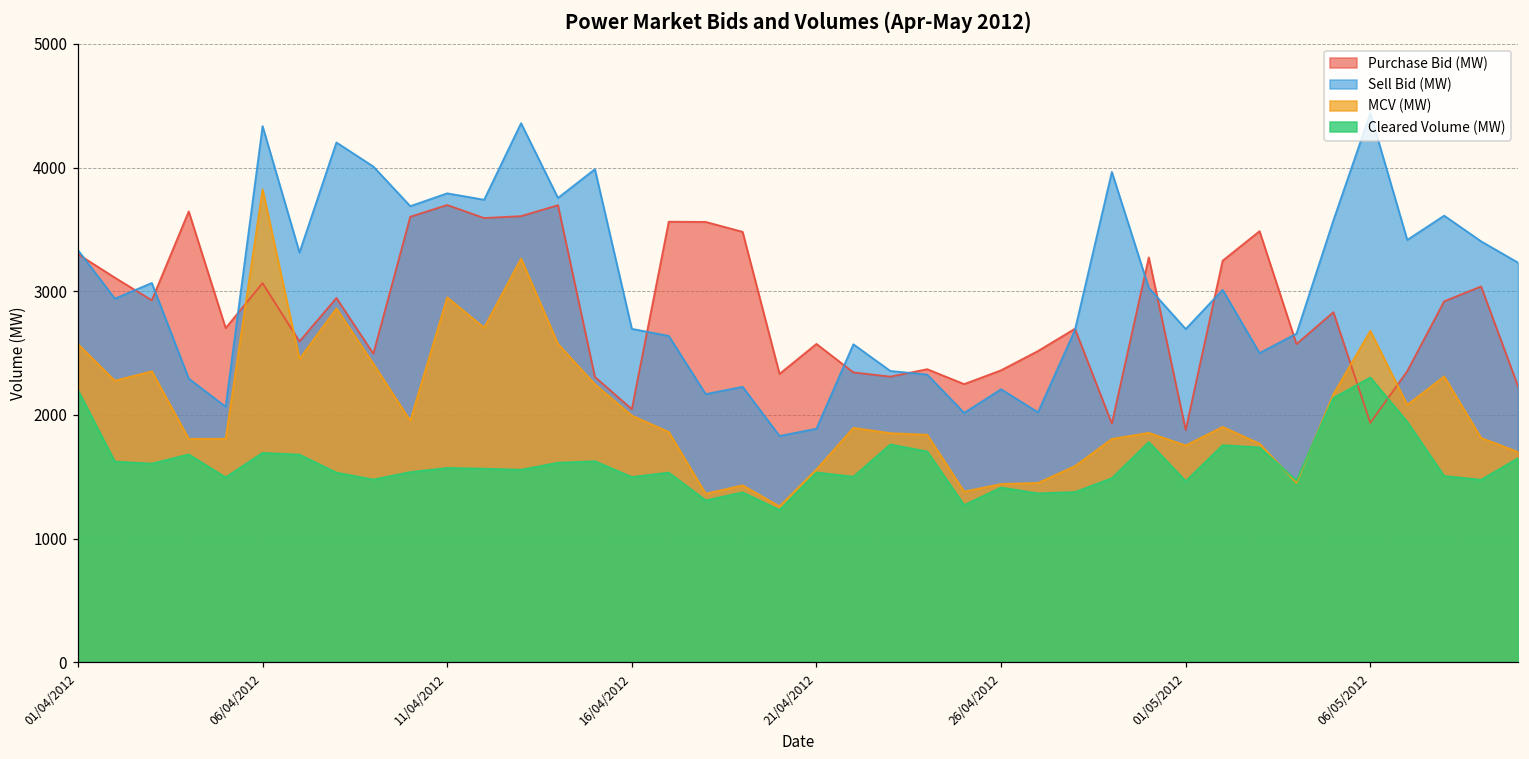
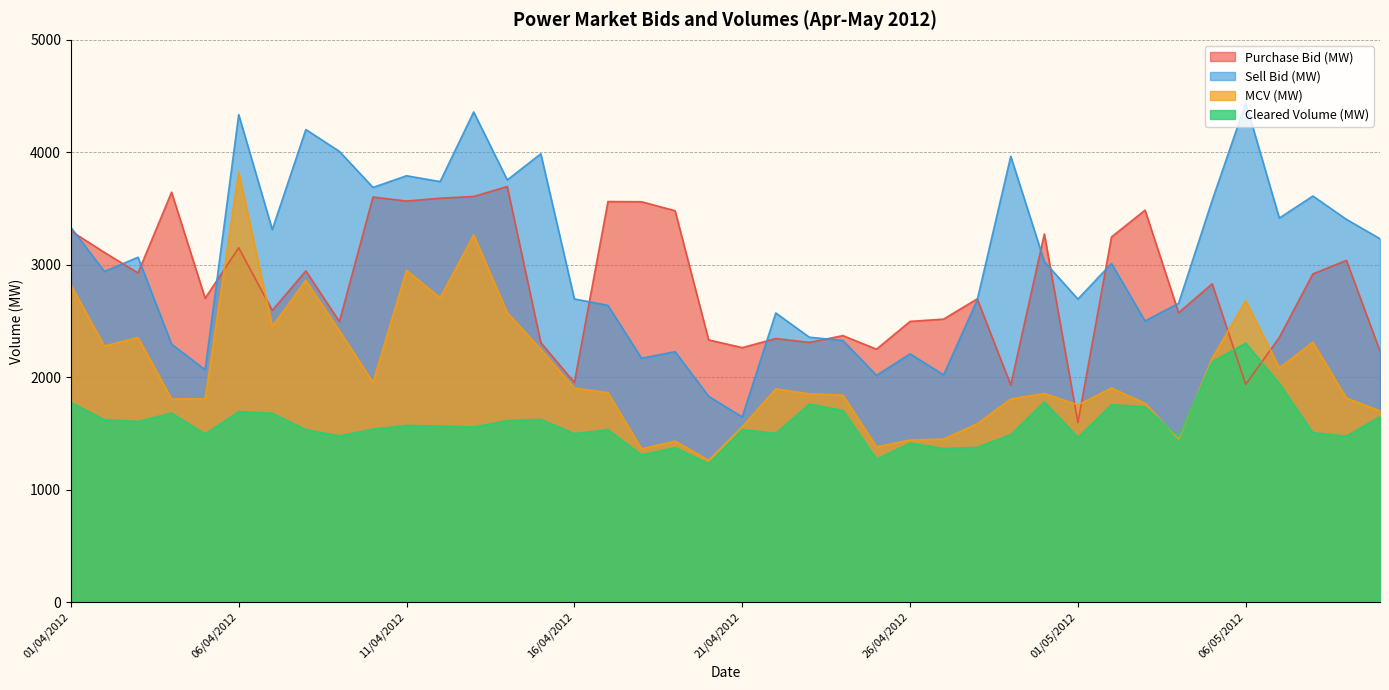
  {
    "Purchase Bid (MW)": {
      "01/04/2012": 3300,
-     "06/04/2012": 3070,
-     "11/04/2012": 3700,
-     "16/04/2012": 2050,
-     "21/04/2012": 2570,
-     "26/04/2012": 2360,
-     "01/05/2012": 1880,
+     "06/04/2012": 3150,
+     "11/04/2012": 3570,
+     "16/04/2012": 1950,
+     "21/04/2012": 2260,
+     "26/04/2012": 2500,
+     "01/05/2012": 1600,
      "06/05/2012": 1940
    },
    "Sell Bid (MW)": {
      "01/04/2012": 3330,
      "06/04/2012": 4330,
      "11/04/2012": 3790,
      "16/04/2012": 2700,
-     "21/04/2012": 1890,
+     "21/04/2012": 1650,
      "26/04/2012": 2210,
      "01/05/2012": 2690
    },
    "MCV (MW)": {
-     "01/04/2012": 2570,
+     "01/04/2012": 2820,
      "06/04/2012": 3820,
      "11/04/2012": 2950,
-     "16/04/2012": 1990,
+     "16/04/2012": 1900,
      "21/04/2012": 1560,
      "26/04/2012": 1440,
      "01/05/2012": 1750,
      "06/05/2012": 2680
    },
    "Cleared Volume (MW)": {
-     "01/04/2012": 2200,
+     "01/04/2012": 1770,
      "06/04/2012": 1690,
      "11/04/2012": 1570,
      "16/04/2012": 1500,
      "21/04/2012": 1530,
      "26/04/2012": 1410,
      "01/05/2012": 1460,
      "06/05/2012": 2300
    }
  }
